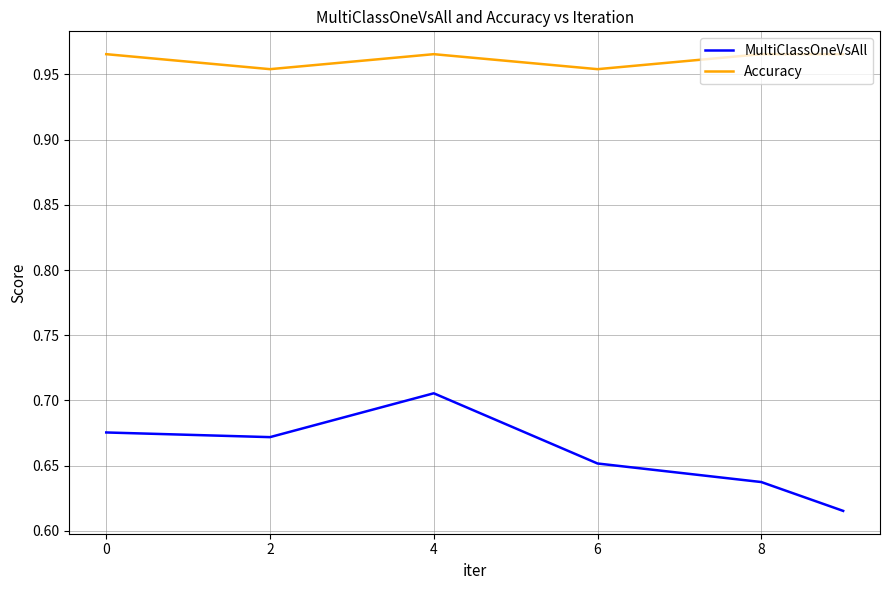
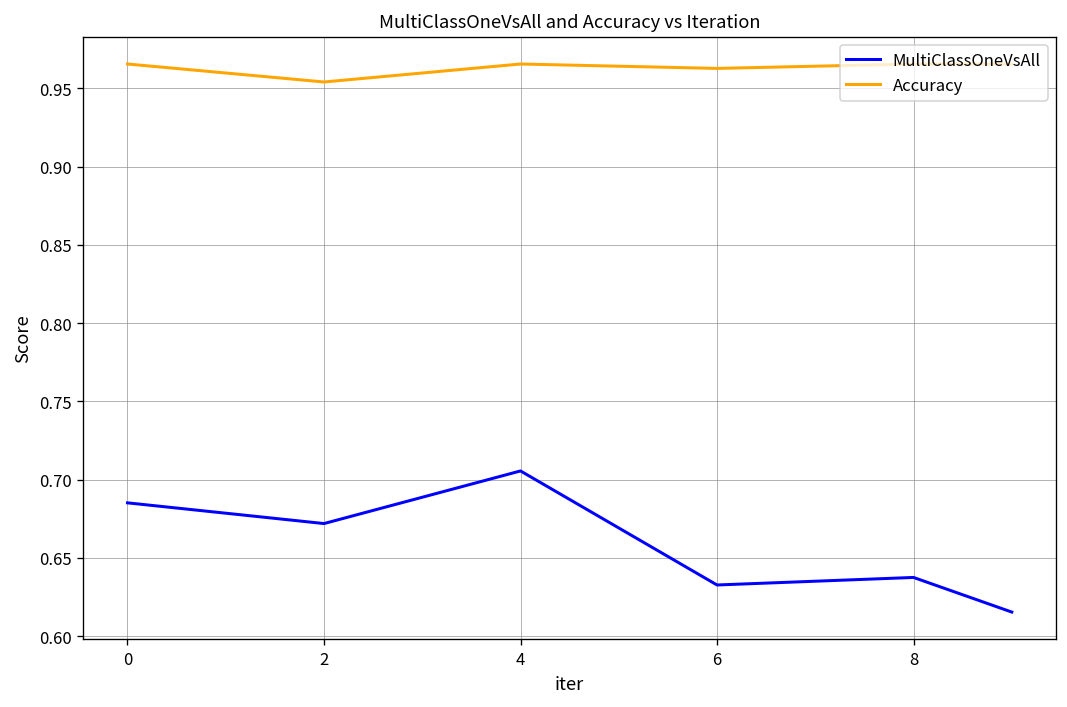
  {
    "MultiClassOneVsAll": {
-     "0": 0.675,
+     "0": 0.685,
      "2": 0.672,
      "4": 0.706,
-     "6": 0.652,
+     "6": 0.633,
      "8": 0.637
    },
    "Accuracy": {
      "0": 0.966,
      "2": 0.954,
      "4": 0.966,
-     "6": 0.954
+     "6": 0.963
    }
  }
